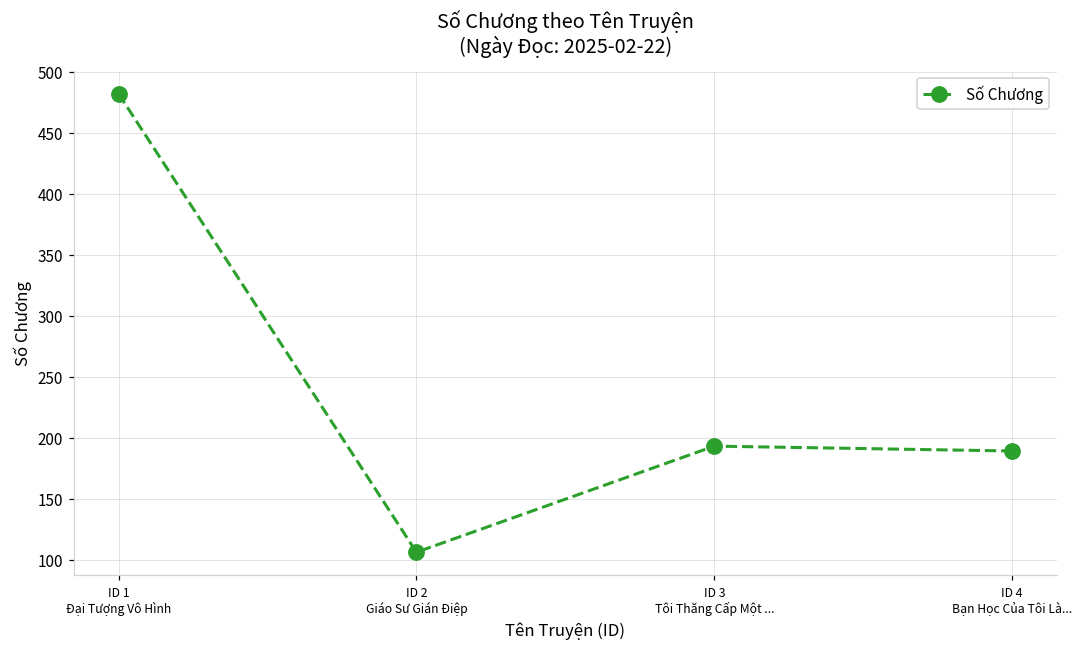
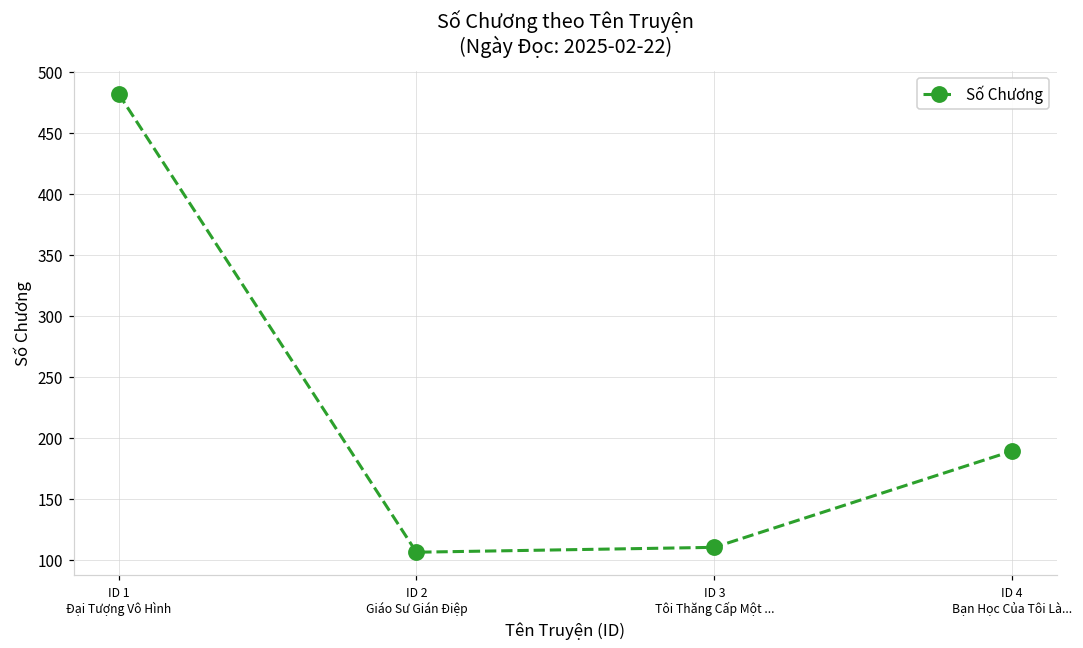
  {
    "ID 1 Đại Tượng Vô Hình": 482,
    "ID 2 Giáo Sư Gián Điệp": 106,
-   "ID 3 Tôi Thăng Cấp Một ...": 193,
+   "ID 3 Tôi Thăng Cấp Một ...": 110,
    "ID 4 Bạn Học Của Tôi Là...": 189
  }
